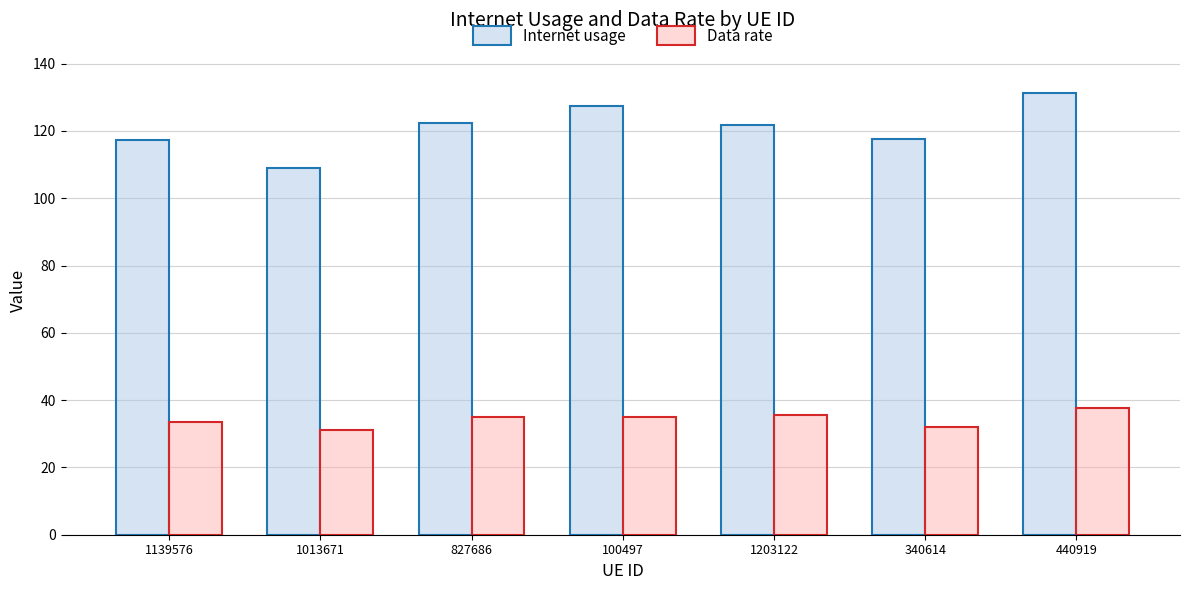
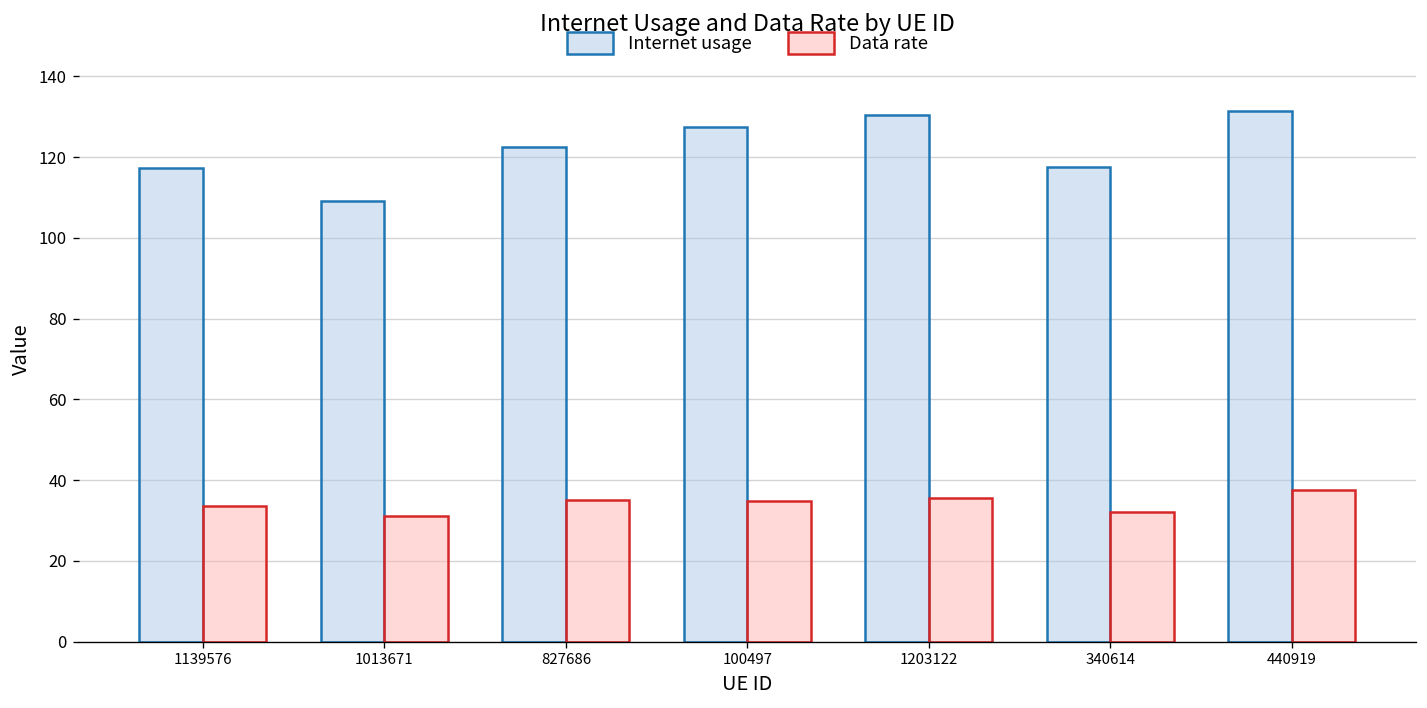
  {
    "Internet usage": {
      "1139576": 117,
      "1013671": 109,
      "827686": 122,
      "100497": 127,
-     "1203122": 122,
+     "1203122": 130,
      "340614": 118,
      "440919": 131
    },
    "Data rate": {
      "1139576": 34,
      "1013671": 31,
      "827686": 35,
      "100497": 35,
      "1203122": 35,
      "340614": 32,
      "440919": 38
    }
  }
